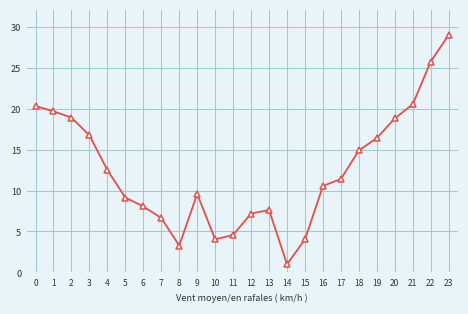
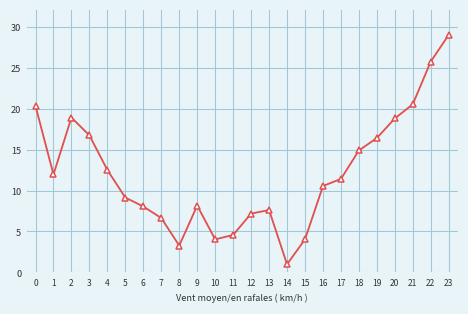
  {
    "0": 20,
-   "1": 20,
+   "1": 12,
    "2": 19,
    "3": 17,
    "4": 13,
    "5": 9,
    "6": 8,
    "7": 7,
    "8": 3,
-   "9": 10,
+   "9": 8,
    "10": 4,
    "11": 5,
    "12": 7,
    "13": 8,
    "14": 1,
    "15": 4,
    "16": 11,
    "17": 11,
    "18": 15,
    "19": 16,
    "20": 19,
    "21": 21,
    "22": 26,
    "23": 29
  }
